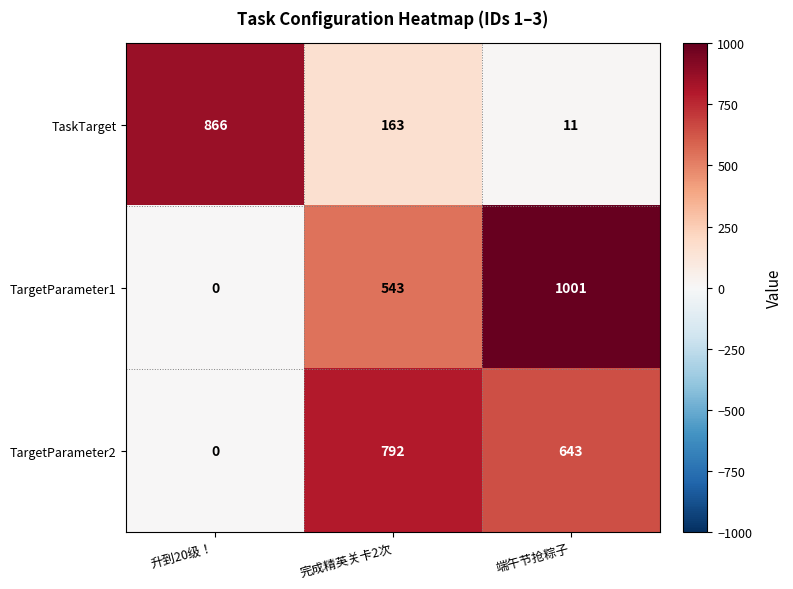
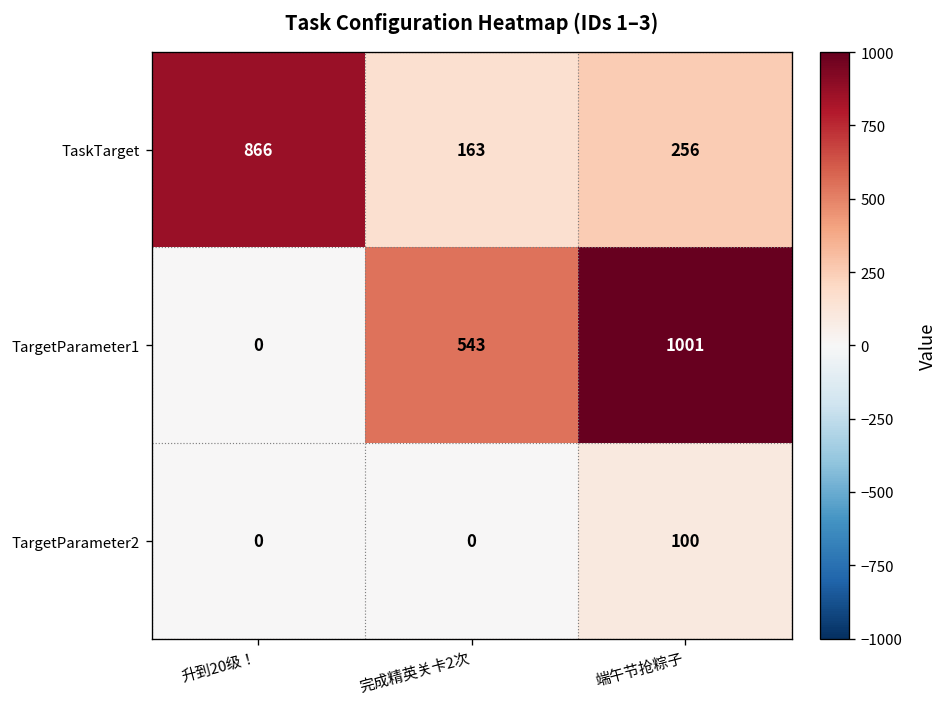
  {
    "TaskTarget": {
      "升到20级！": 866,
      "完成精英关卡2次": 163,
-     "端午节抢粽子": 11
+     "端午节抢粽子": 256
    },
    "TargetParameter1": {
      "升到20级！": 0,
      "完成精英关卡2次": 543,
      "端午节抢粽子": 1001
    },
    "TargetParameter2": {
      "升到20级！": 0,
-     "完成精英关卡2次": 792,
-     "端午节抢粽子": 643
+     "完成精英关卡2次": 0,
+     "端午节抢粽子": 100
    }
  }
